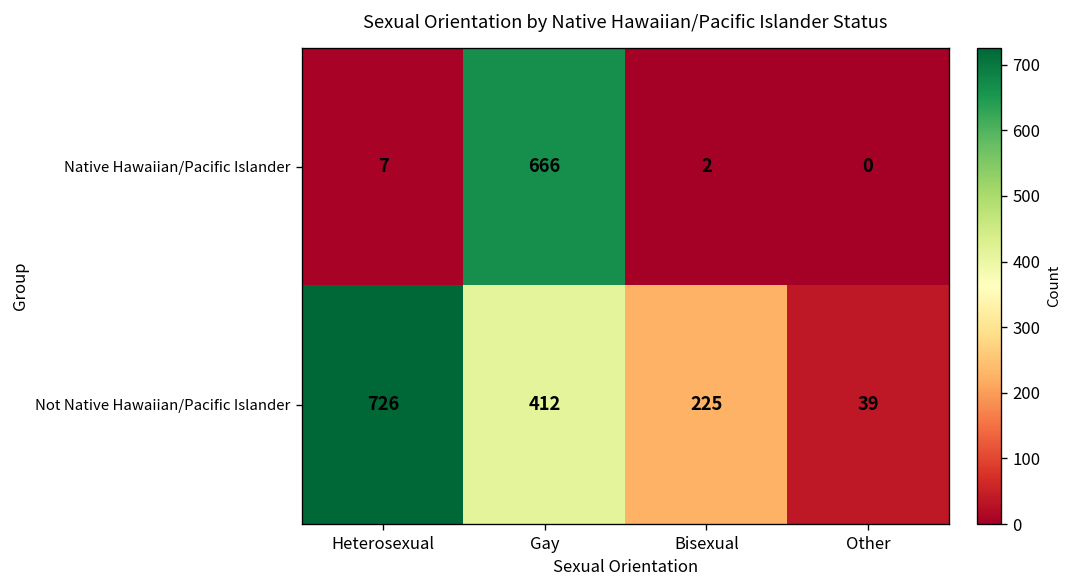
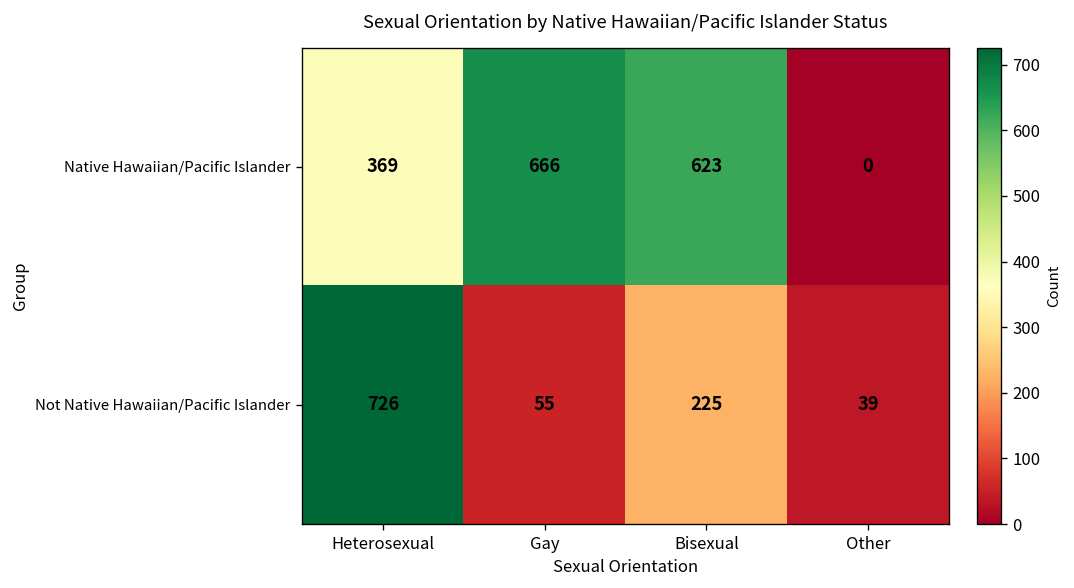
  {
    "Native Hawaiian/Pacific Islander": {
-     "Heterosexual": 7,
+     "Heterosexual": 369,
      "Gay": 666,
-     "Bisexual": 2,
+     "Bisexual": 623,
      "Other": 0
    },
    "Not Native Hawaiian/Pacific Islander": {
      "Heterosexual": 726,
-     "Gay": 412,
+     "Gay": 55,
      "Bisexual": 225,
      "Other": 39
    }
  }
